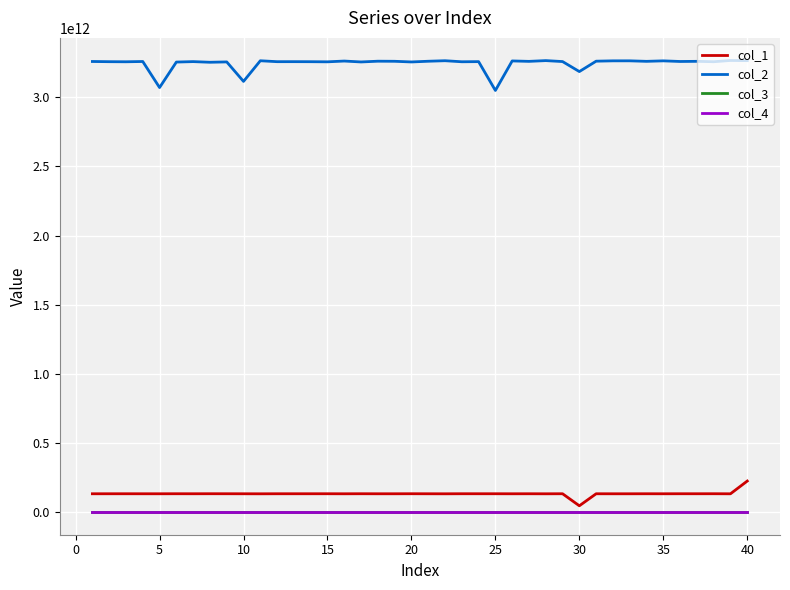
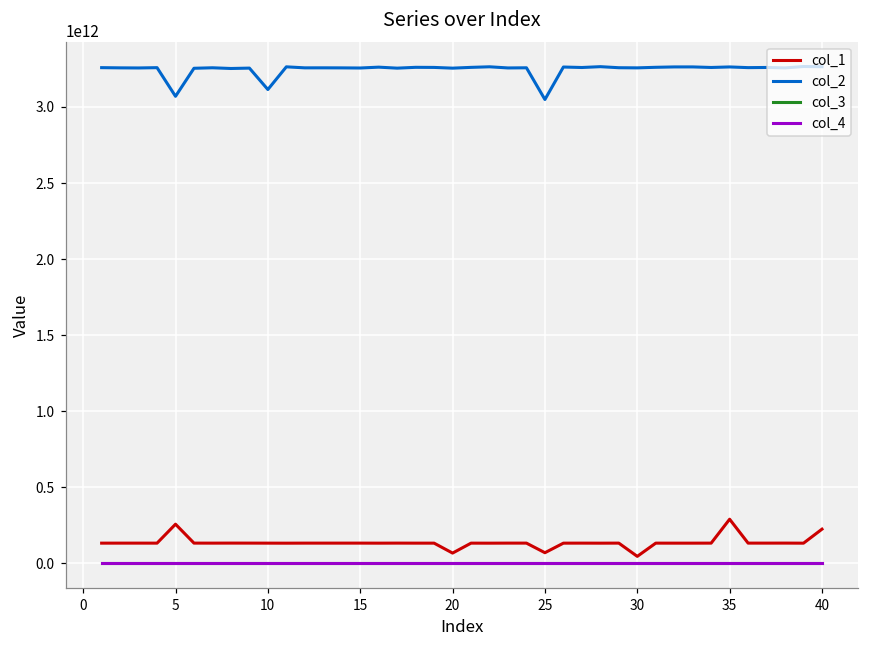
  {
    "col_1": {
-     "5": 130000000000,
+     "5": 260000000000,
      "10": 130000000000,
      "15": 130000000000,
-     "20": 130000000000,
-     "25": 130000000000,
+     "20": 70000000000,
+     "25": 70000000000,
      "30": 50000000000,
-     "35": 130000000000,
+     "35": 290000000000,
      "40": 220000000000
    },
    "col_2": {
      "5": 3070000000000,
      "10": 3110000000000,
      "15": 3260000000000,
      "20": 3260000000000,
      "25": 3050000000000,
-     "30": 3190000000000,
+     "30": 3260000000000,
      "35": 3260000000000
    },
    "col_4": {
      "5": 0,
      "10": 0,
      "15": 0,
      "20": 0,
      "25": 0,
      "30": 0,
      "35": 0,
      "40": 0
    }
  }
